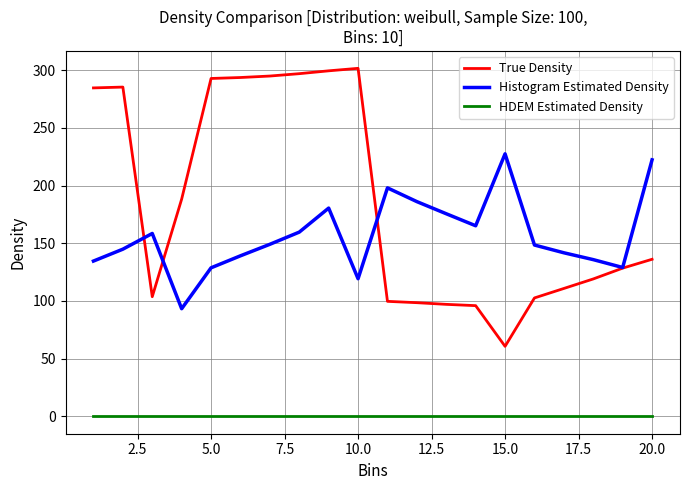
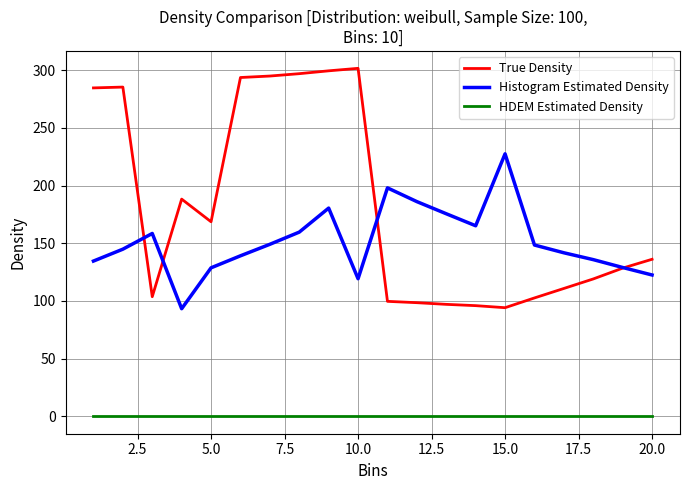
  {
    "True Density": {
-     "5.0": 293,
+     "5.0": 169,
      "10.0": 302,
-     "15.0": 61,
+     "15.0": 94,
      "20.0": 136
    },
    "Histogram Estimated Density": {
      "5.0": 129,
      "10.0": 119,
      "15.0": 228,
-     "20.0": 222
+     "20.0": 123
    },
    "HDEM Estimated Density": {
      "5.0": 0,
      "10.0": 0,
      "15.0": 0,
      "20.0": 0
    }
  }
